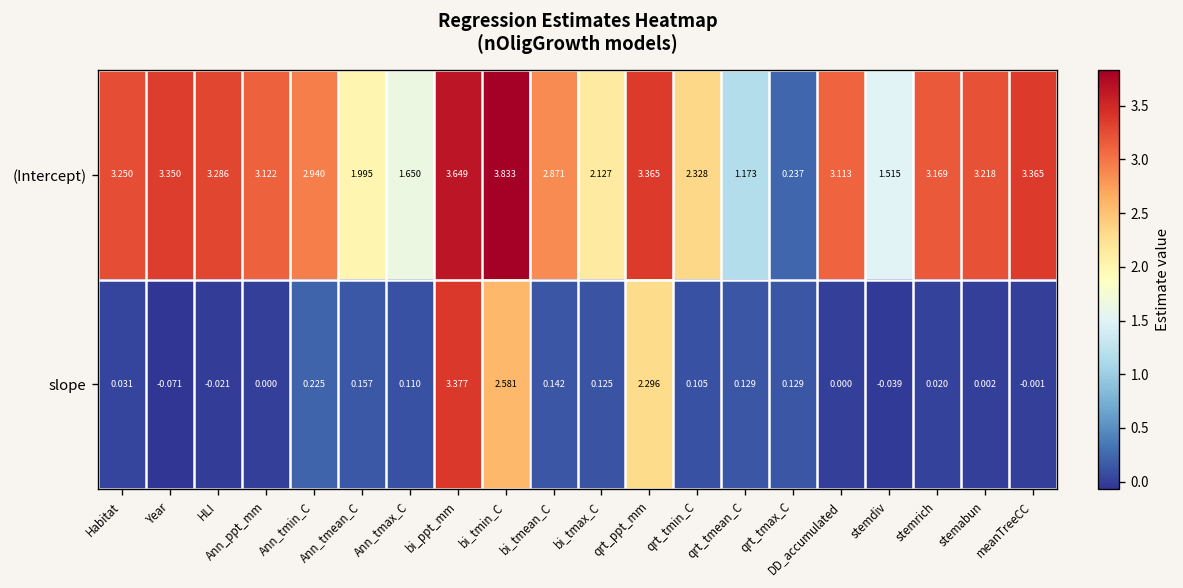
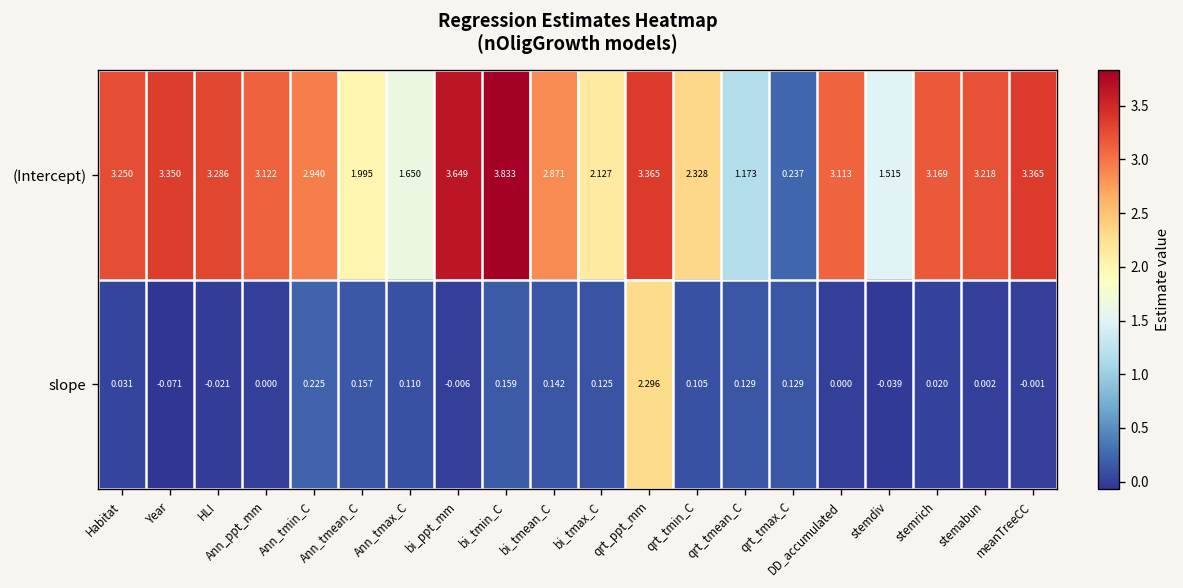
  {
    "(Intercept)": {
      "Habitat": 3.250,
      "Year": 3.350,
      "HLI": 3.286,
      "Ann_ppt_mm": 3.122,
      "Ann_tmin_C": 2.940,
      "Ann_tmean_C": 1.995,
      "Ann_tmax_C": 1.650,
      "bi_ppt_mm": 3.649,
      "bi_tmin_C": 3.833,
      "bi_tmean_C": 2.871,
      "bi_tmax_C": 2.127,
      "qrt_ppt_mm": 3.365,
      "qrt_tmin_C": 2.328,
      "qrt_tmean_C": 1.173,
      "qrt_tmax_C": 0.237,
      "DD_accumulated": 3.113,
      "stemdiv": 1.515,
      "stemrich": 3.169,
      "stemabun": 3.218,
      "meanTreeCC": 3.365
    },
    "slope": {
      "Habitat": 0.031,
      "Year": -0.071,
      "HLI": -0.021,
      "Ann_ppt_mm": 0.000,
      "Ann_tmin_C": 0.225,
      "Ann_tmean_C": 0.157,
      "Ann_tmax_C": 0.110,
-     "bi_ppt_mm": 3.377,
-     "bi_tmin_C": 2.581,
+     "bi_ppt_mm": -0.006,
+     "bi_tmin_C": 0.159,
      "bi_tmean_C": 0.142,
      "bi_tmax_C": 0.125,
      "qrt_ppt_mm": 2.296,
      "qrt_tmin_C": 0.105,
      "qrt_tmean_C": 0.129,
      "qrt_tmax_C": 0.129,
      "DD_accumulated": 0.000,
      "stemdiv": -0.039,
      "stemrich": 0.020,
      "stemabun": 0.002,
      "meanTreeCC": -0.001
    }
  }
